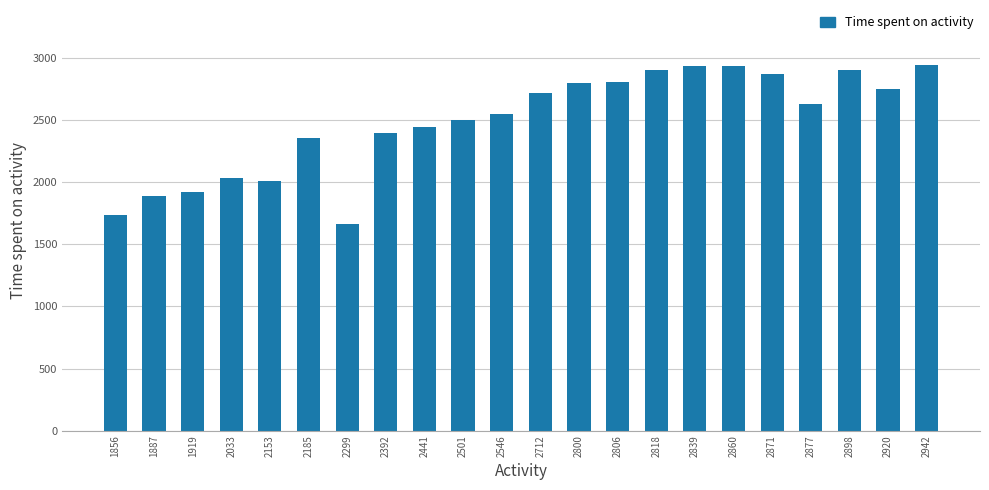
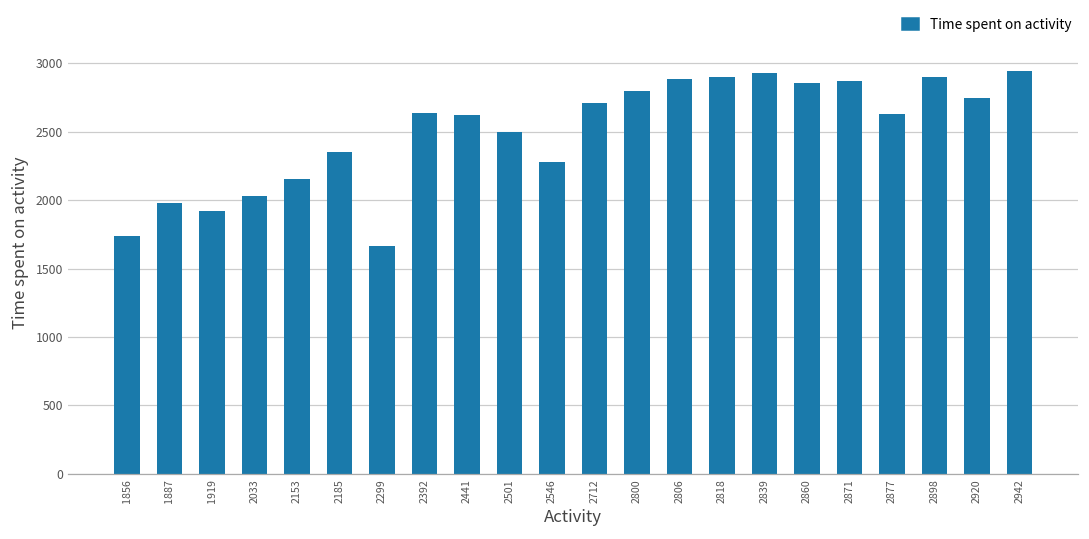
  {
    "1856": 1740,
-   "1887": 1890,
+   "1887": 1980,
    "1919": 1920,
    "2033": 2030,
-   "2153": 2010,
+   "2153": 2150,
    "2185": 2360,
    "2299": 1660,
-   "2392": 2390,
-   "2441": 2440,
+   "2392": 2640,
+   "2441": 2630,
    "2501": 2500,
-   "2546": 2550,
+   "2546": 2280,
    "2712": 2710,
    "2800": 2800,
-   "2806": 2810,
+   "2806": 2890,
    "2818": 2900,
    "2839": 2930,
-   "2860": 2930,
+   "2860": 2860,
    "2871": 2870,
    "2877": 2630,
    "2898": 2900,
    "2920": 2740,
    "2942": 2940
  }
